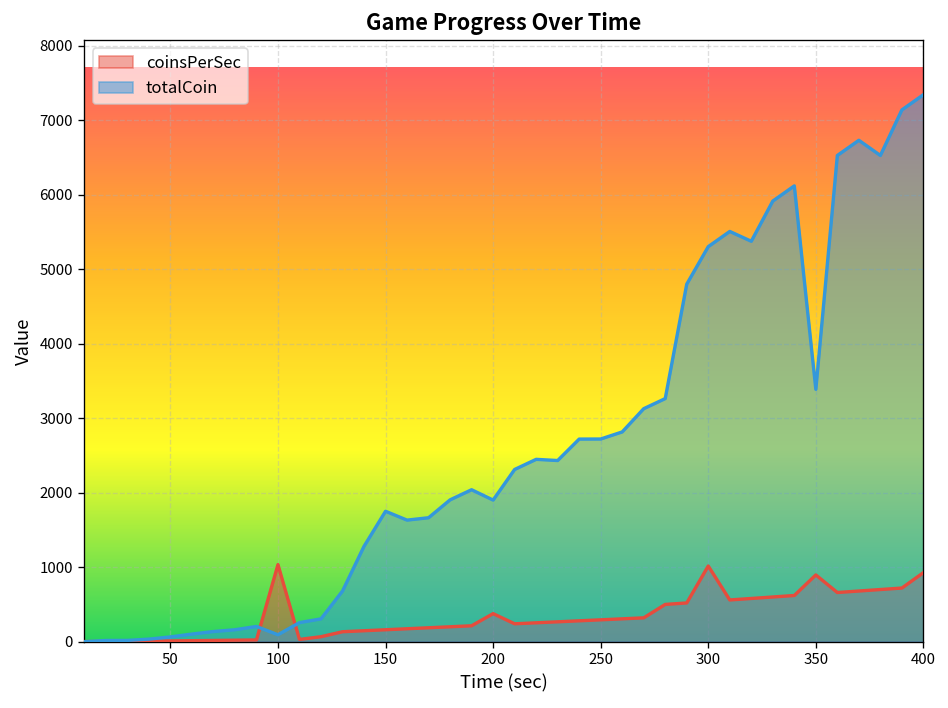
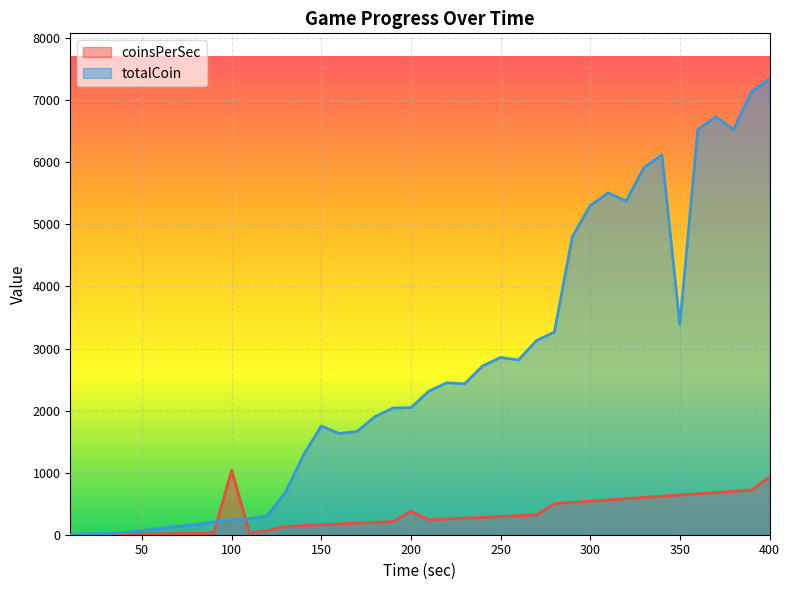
  {
    "coinsPerSec": {
      "50": 0,
      "100": 1000,
      "150": 200,
      "200": 400,
      "250": 300,
-     "300": 1000,
-     "350": 900,
+     "300": 500,
+     "350": 600,
      "400": 900
    },
    "totalCoin": {
      "50": 100,
-     "100": 100,
+     "100": 200,
      "150": 1800,
-     "200": 1900,
-     "250": 2700,
+     "200": 2000,
+     "250": 2900,
      "300": 5300,
      "350": 3400,
      "400": 7300
    }
  }
